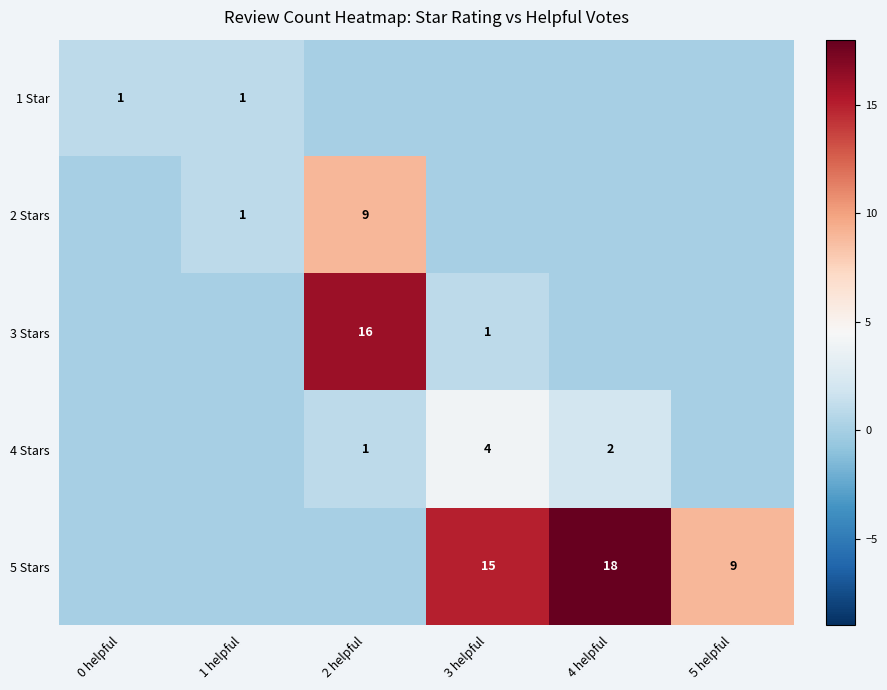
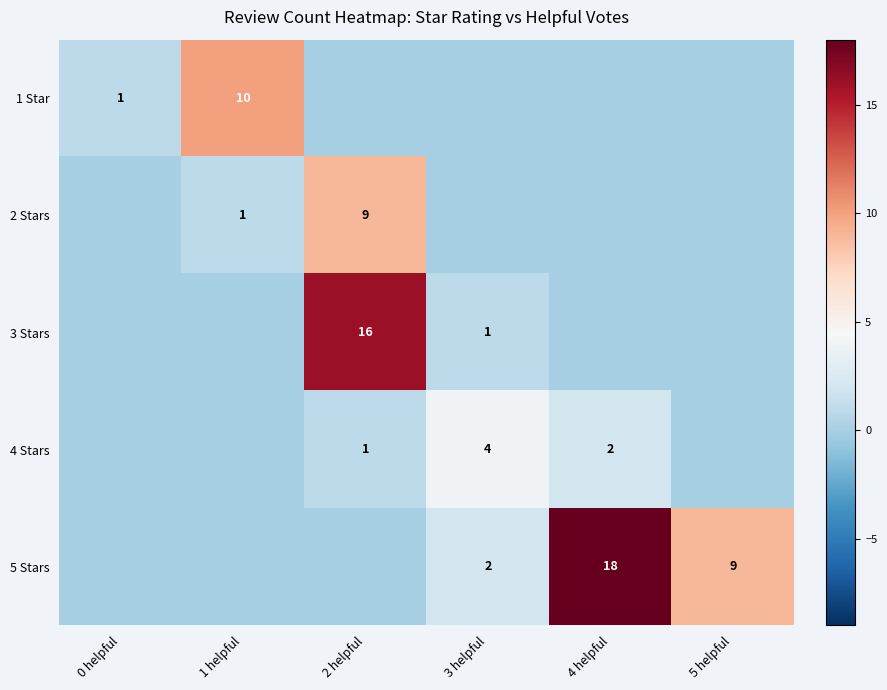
  {
    "1 Star": {
      "0 helpful": 1,
-     "1 helpful": 1
+     "1 helpful": 10
    },
    "2 Stars": {
      "1 helpful": 1,
      "2 helpful": 9
    },
    "3 Stars": {
      "2 helpful": 16,
      "3 helpful": 1
    },
    "4 Stars": {
      "2 helpful": 1,
      "3 helpful": 4,
      "4 helpful": 2
    },
    "5 Stars": {
-     "3 helpful": 15,
+     "3 helpful": 2,
      "4 helpful": 18,
      "5 helpful": 9
    }
  }
